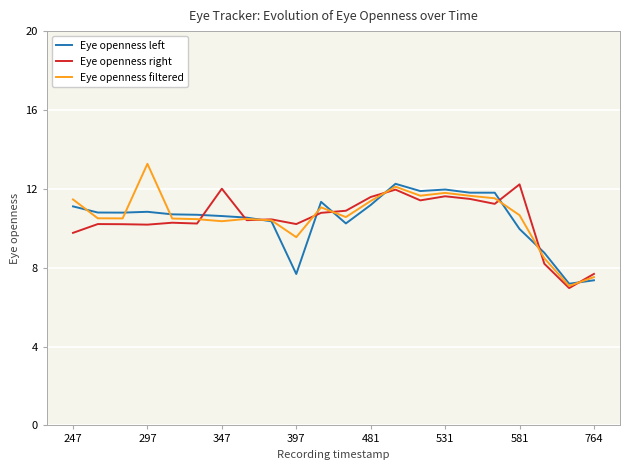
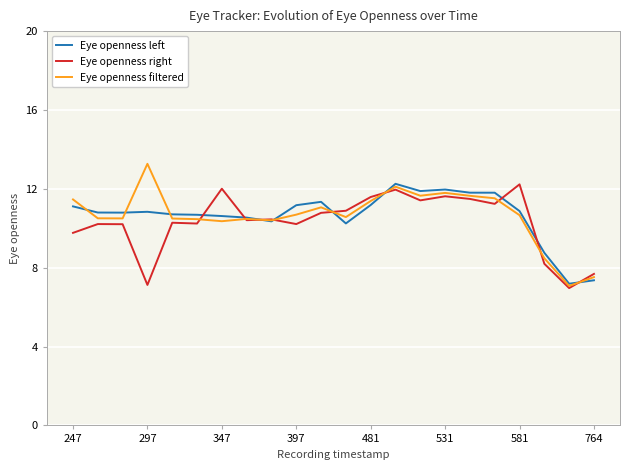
  {
    "Eye openness left": {
      "247": 11.1,
      "297": 10.8,
      "347": 10.6,
-     "397": 7.7,
+     "397": 11.2,
      "481": 11.2,
      "531": 12.0,
-     "581": 10.0,
+     "581": 10.9,
      "764": 7.4
    },
    "Eye openness right": {
      "247": 9.8,
-     "297": 10.2,
+     "297": 7.1,
      "347": 12.0,
      "397": 10.2,
      "481": 11.6,
      "531": 11.6,
      "581": 12.2,
      "764": 7.7
    },
    "Eye openness filtered": {
      "247": 11.5,
      "297": 13.3,
      "347": 10.4,
-     "397": 9.5,
+     "397": 10.7,
      "481": 11.4,
      "531": 11.8,
      "581": 10.7,
      "764": 7.5
    }
  }
